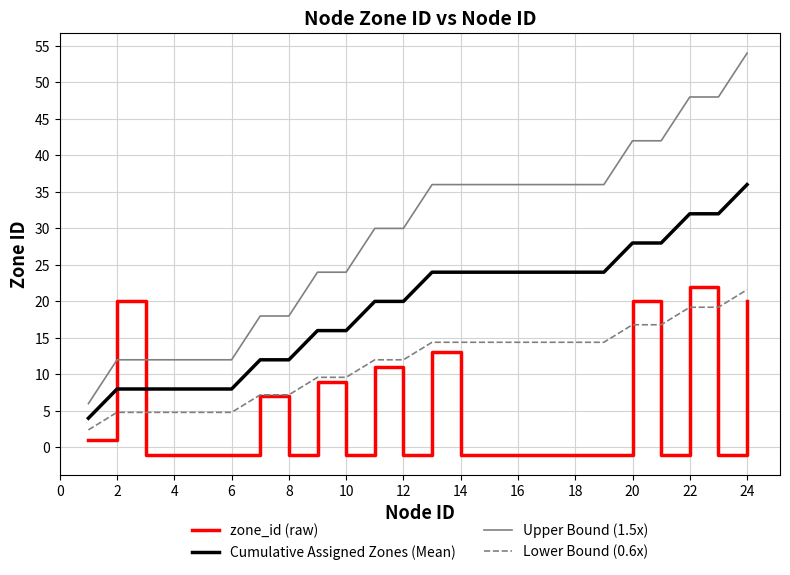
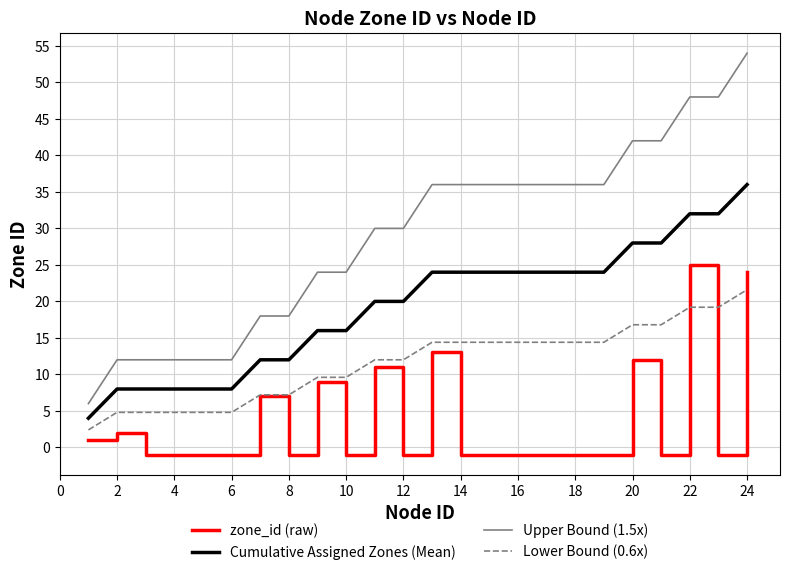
  {
    "zone_id (raw)": {
-     "2": 20,
+     "2": 2,
      "4": -1,
      "6": -1,
      "8": -1,
      "10": -1,
      "12": -1,
      "14": -1,
      "16": -1,
      "18": -1,
-     "20": 20,
-     "22": 22,
-     "24": 20
+     "20": 12,
+     "22": 25,
+     "24": 24
    },
    "Cumulative Assigned Zones (Mean)": {
      "2": 8,
      "4": 8,
      "6": 8,
      "8": 12,
      "10": 16,
      "12": 20,
      "14": 24,
      "16": 24,
      "18": 24,
      "20": 28,
      "22": 32,
      "24": 36
    }
  }
